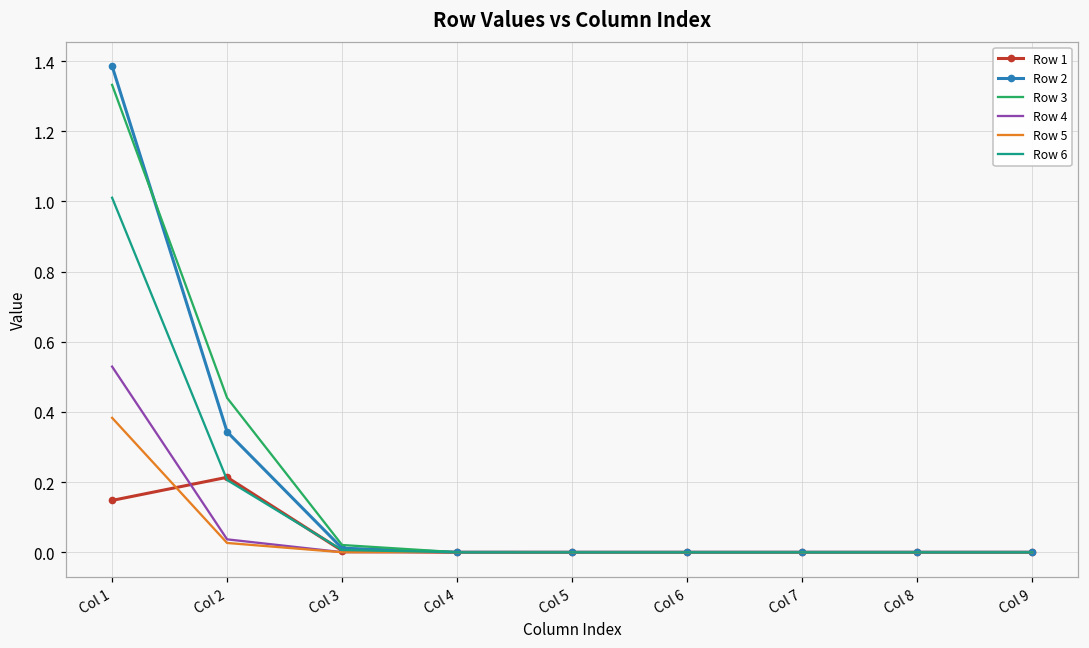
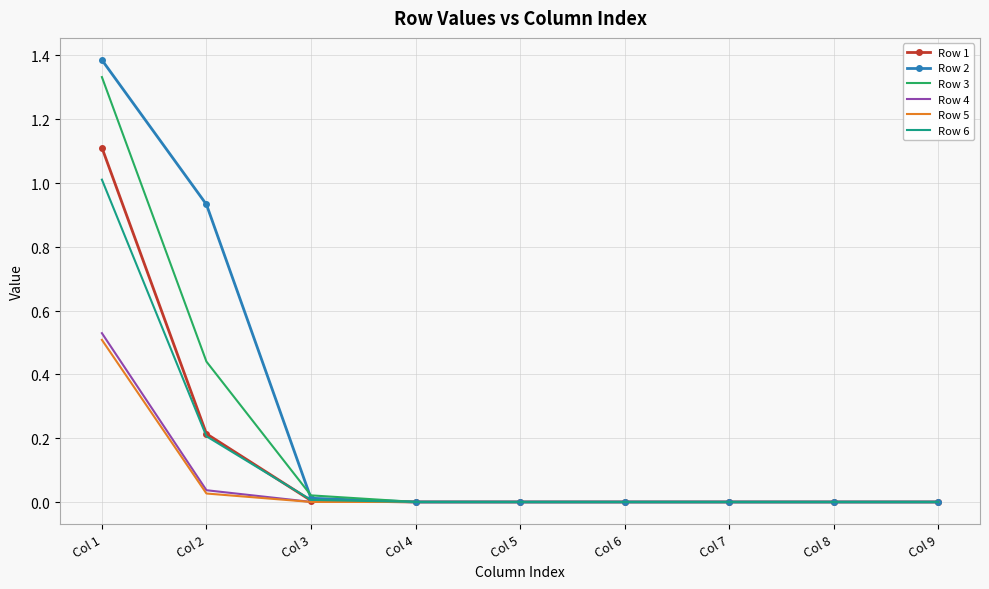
  {
    "Row 1": {
-     "Col 1": 0.15
+     "Col 1": 1.11
    },
    "Row 2": {
      "Col 1": 1.39,
-     "Col 2": 0.34
+     "Col 2": 0.93
    },
    "Row 4": {
      "Col 1": 0.53,
      "Col 2": 0.04
    },
    "Row 5": {
-     "Col 1": 0.38,
+     "Col 1": 0.51,
      "Col 2": 0.03
    }
  }
